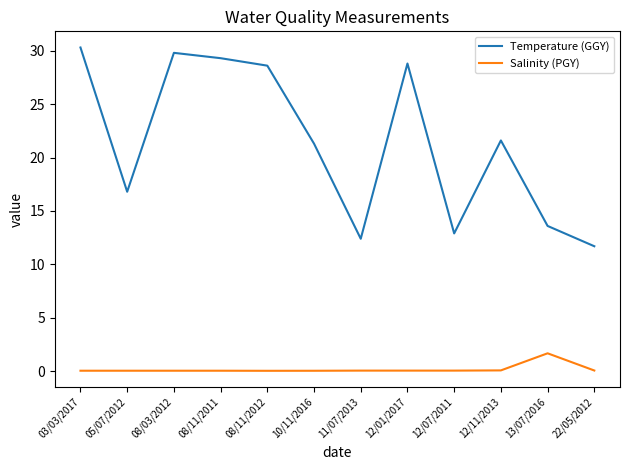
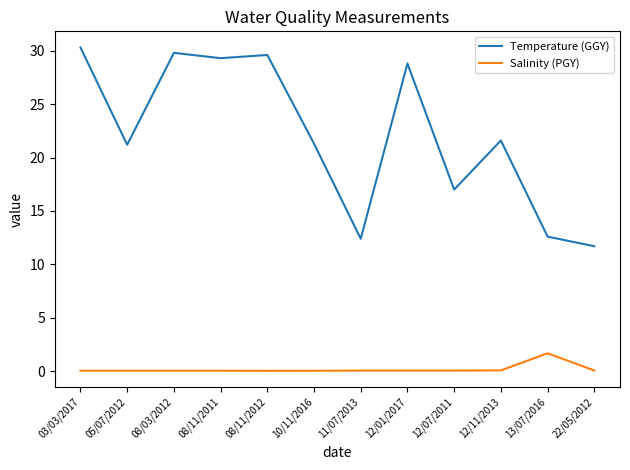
  {
    "Temperature (GGY)": {
      "03/03/2017": 30.3,
-     "05/07/2012": 16.8,
+     "05/07/2012": 21.2,
      "08/03/2012": 29.8,
      "08/11/2011": 29.3,
-     "08/11/2012": 28.6,
+     "08/11/2012": 29.6,
      "10/11/2016": 21.3,
      "11/07/2013": 12.4,
      "12/01/2017": 28.8,
-     "12/07/2011": 12.9,
+     "12/07/2011": 17.0,
      "12/11/2013": 21.6,
-     "13/07/2016": 13.6,
+     "13/07/2016": 12.6,
      "22/05/2012": 11.7
    },
    "Salinity (PGY)": {
      "03/03/2017": 0.1,
      "05/07/2012": 0.1,
      "08/03/2012": 0.1,
      "08/11/2011": 0.1,
      "08/11/2012": 0.0,
      "10/11/2016": 0.0,
      "11/07/2013": 0.1,
      "12/01/2017": 0.1,
      "12/07/2011": 0.1,
      "12/11/2013": 0.1,
      "13/07/2016": 1.7,
      "22/05/2012": 0.1
    }
  }
